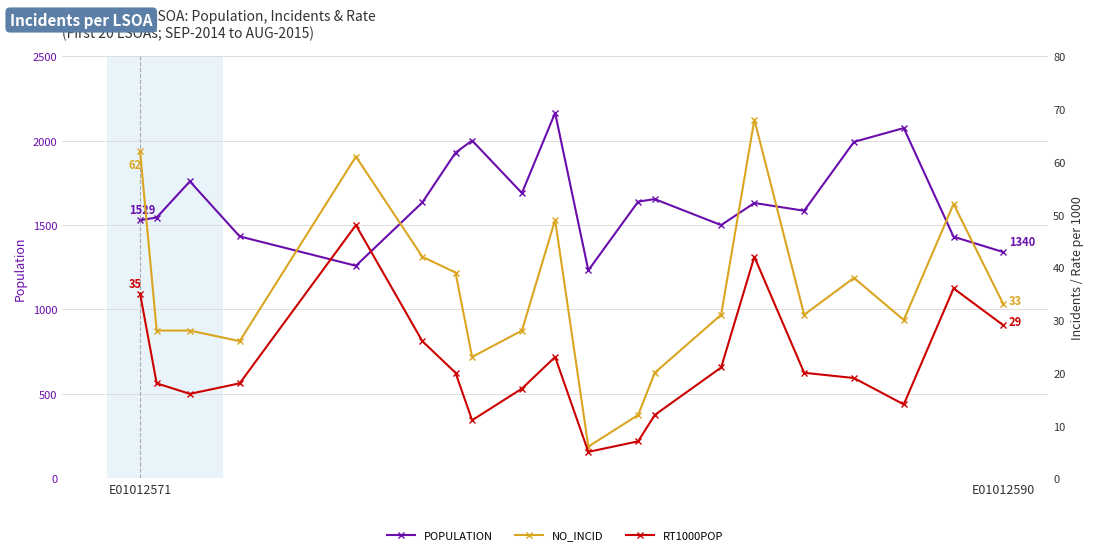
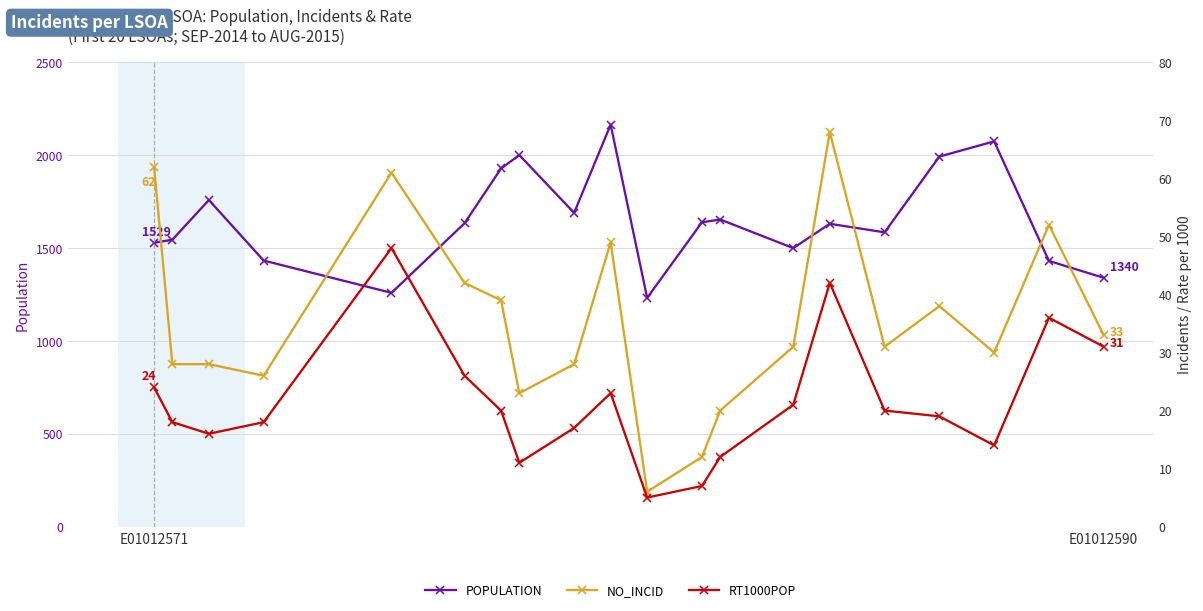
  {
    "POPULATION": {
      "E01012590": 1340
    },
    "NO_INCID": {
      "E01012571": 62,
      "E01012590": 33
    },
    "RT1000POP": {
-     "E01012571": 35,
-     "E01012590": 29
+     "E01012571": 24,
+     "E01012590": 31
    }
  }
